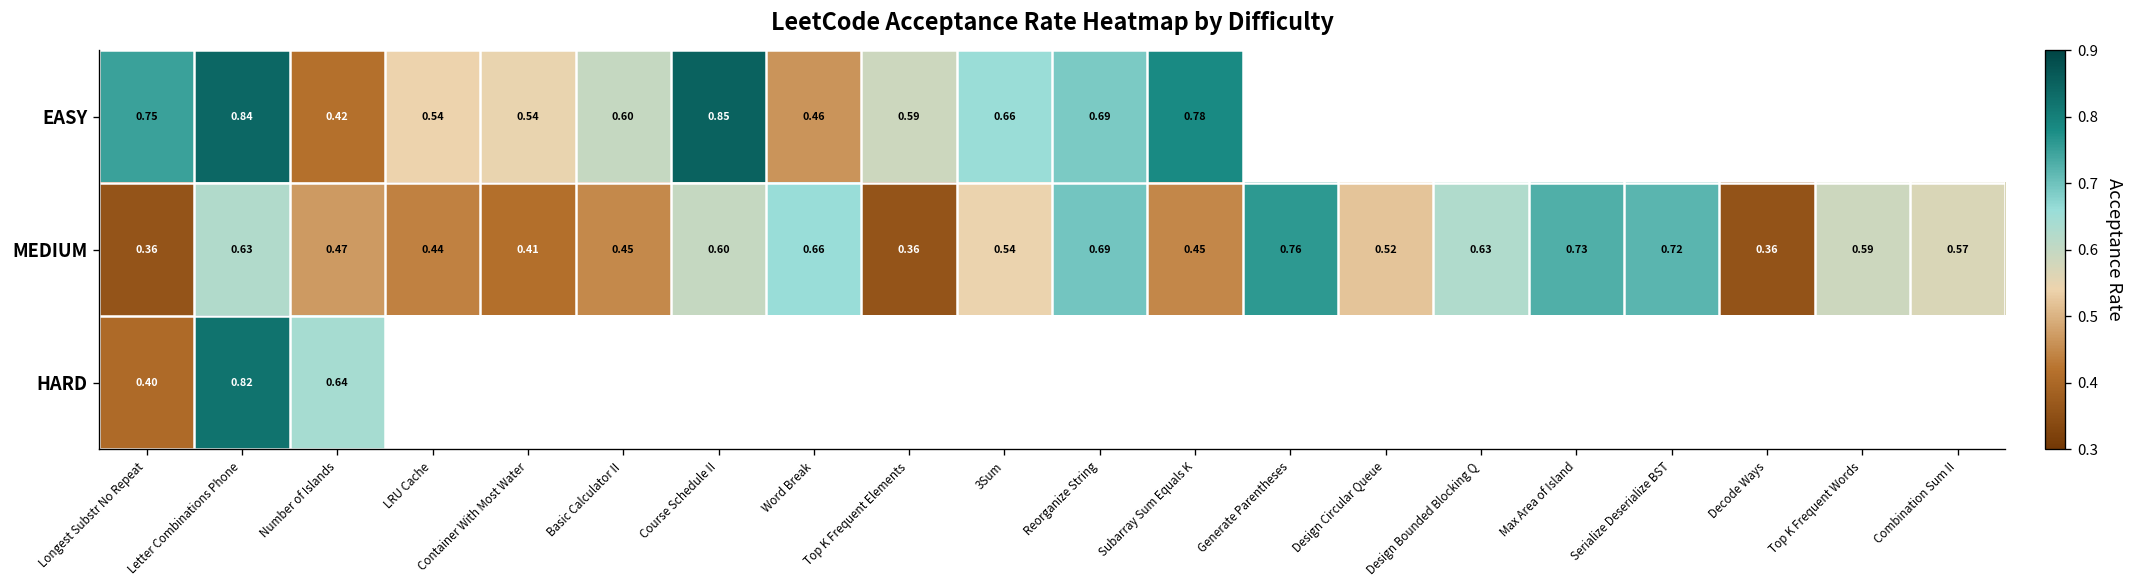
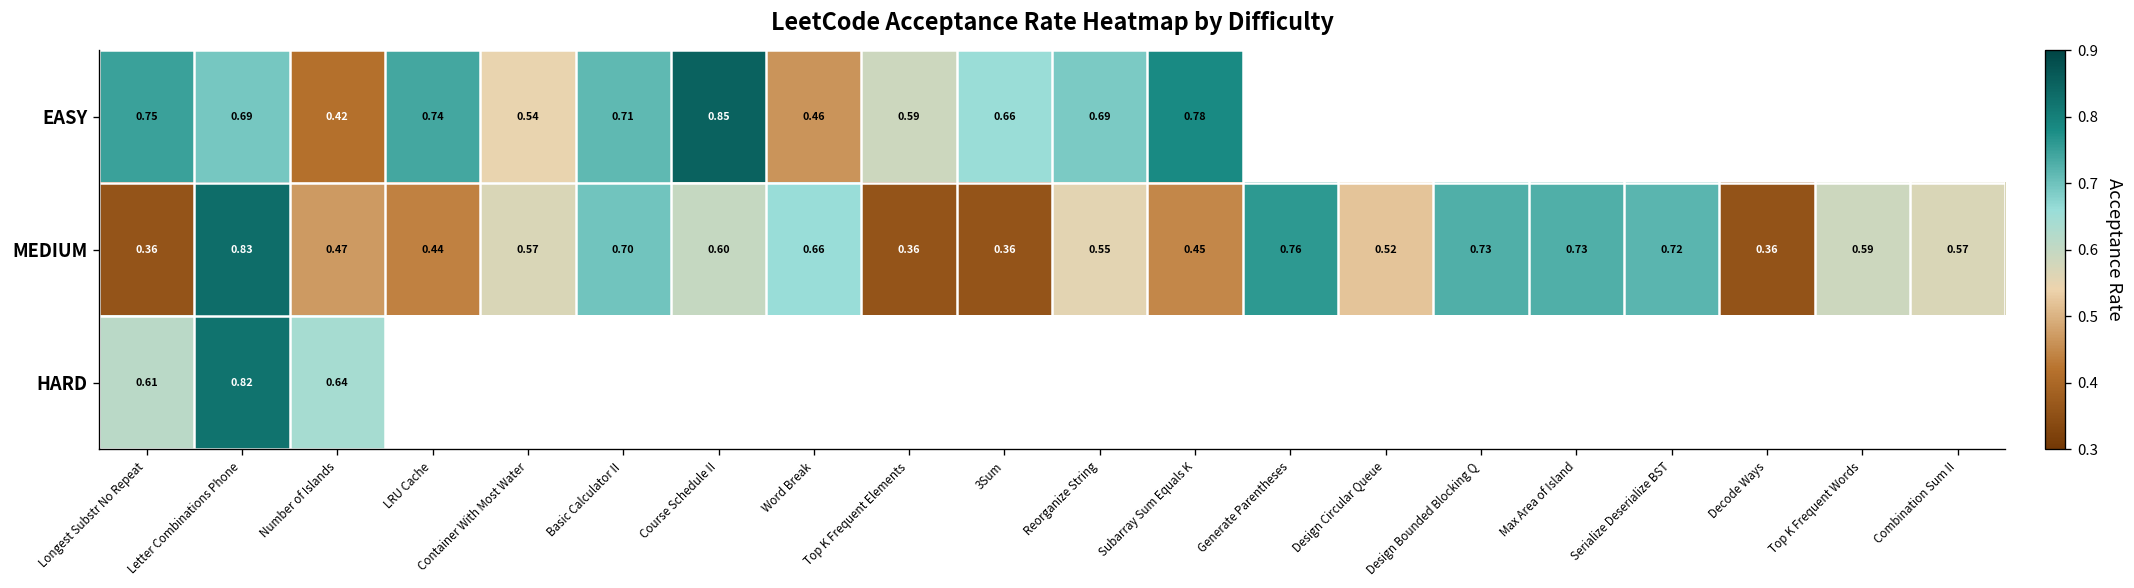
  {
    "EASY": {
      "Longest Substr No Repeat": 0.75,
-     "Letter Combinations Phone": 0.84,
+     "Letter Combinations Phone": 0.69,
      "Number of Islands": 0.42,
-     "LRU Cache": 0.54,
+     "LRU Cache": 0.74,
      "Container With Most Water": 0.54,
-     "Basic Calculator II": 0.60,
+     "Basic Calculator II": 0.71,
      "Course Schedule II": 0.85,
      "Word Break": 0.46,
      "Top K Frequent Elements": 0.59,
      "3Sum": 0.66,
      "Reorganize String": 0.69,
      "Subarray Sum Equals K": 0.78
    },
    "MEDIUM": {
      "Longest Substr No Repeat": 0.36,
-     "Letter Combinations Phone": 0.63,
+     "Letter Combinations Phone": 0.83,
      "Number of Islands": 0.47,
      "LRU Cache": 0.44,
-     "Container With Most Water": 0.41,
-     "Basic Calculator II": 0.45,
+     "Container With Most Water": 0.57,
+     "Basic Calculator II": 0.70,
      "Course Schedule II": 0.60,
      "Word Break": 0.66,
      "Top K Frequent Elements": 0.36,
-     "3Sum": 0.54,
-     "Reorganize String": 0.69,
+     "3Sum": 0.36,
+     "Reorganize String": 0.55,
      "Subarray Sum Equals K": 0.45,
      "Generate Parentheses": 0.76,
      "Design Circular Queue": 0.52,
-     "Design Bounded Blocking Q": 0.63,
+     "Design Bounded Blocking Q": 0.73,
      "Max Area of Island": 0.73,
      "Serialize Deserialize BST": 0.72,
      "Decode Ways": 0.36,
      "Top K Frequent Words": 0.59,
      "Combination Sum II": 0.57
    },
    "HARD": {
-     "Longest Substr No Repeat": 0.40,
+     "Longest Substr No Repeat": 0.61,
      "Letter Combinations Phone": 0.82,
      "Number of Islands": 0.64
    }
  }
